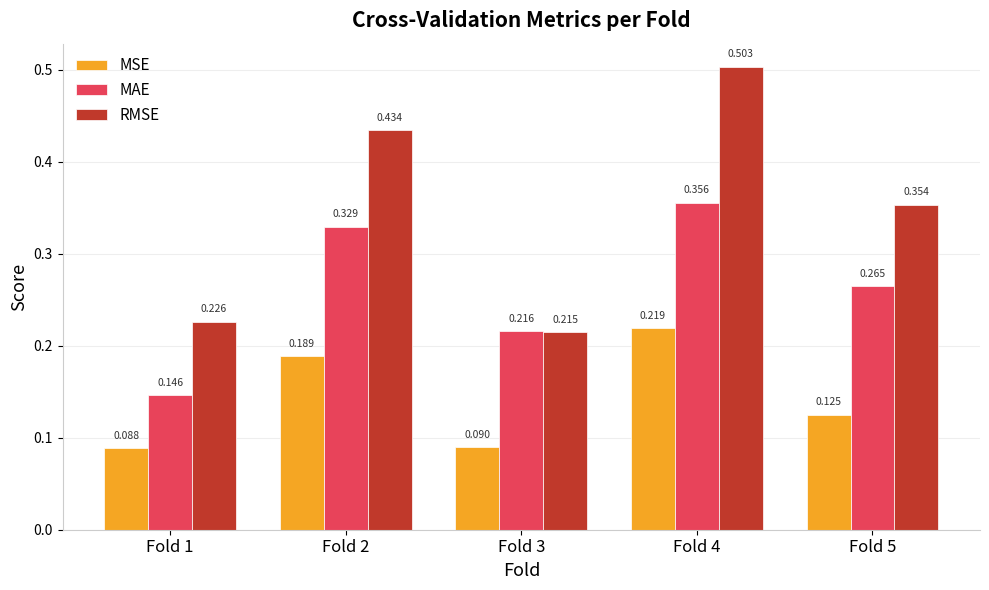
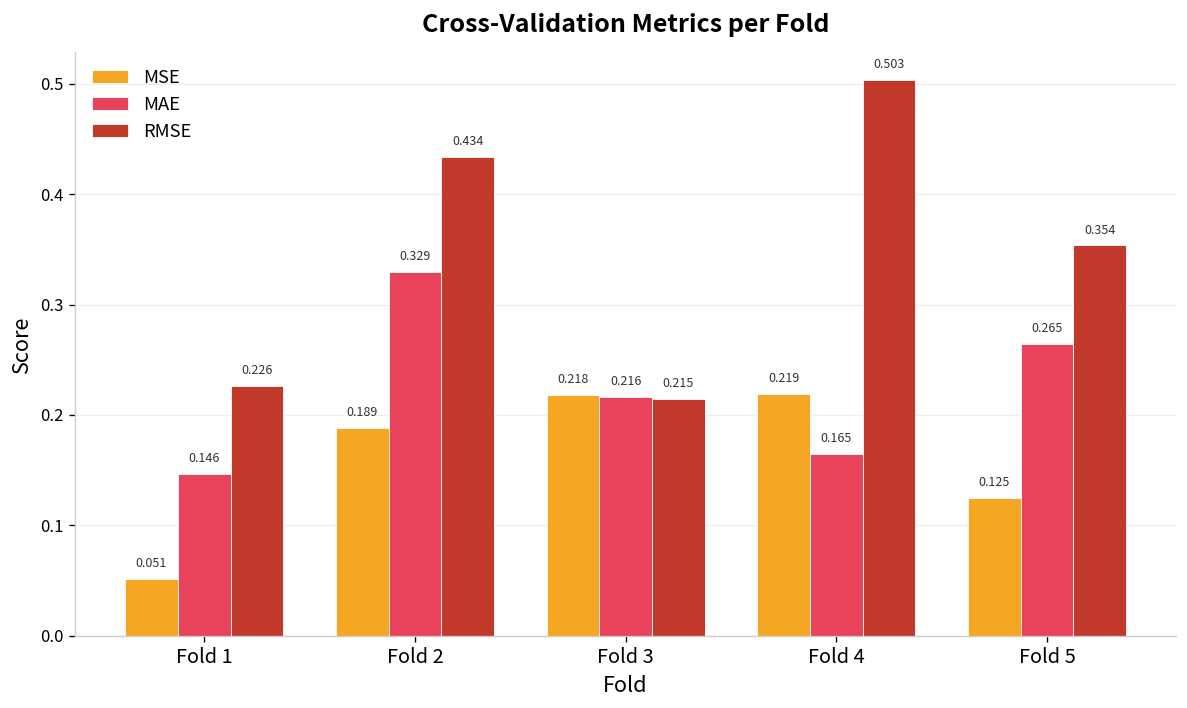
  {
    "MSE": {
-     "Fold 1": 0.088,
+     "Fold 1": 0.051,
      "Fold 2": 0.189,
-     "Fold 3": 0.090,
+     "Fold 3": 0.218,
      "Fold 4": 0.219,
      "Fold 5": 0.125
    },
    "MAE": {
      "Fold 1": 0.146,
      "Fold 2": 0.329,
      "Fold 3": 0.216,
-     "Fold 4": 0.356,
+     "Fold 4": 0.165,
      "Fold 5": 0.265
    },
    "RMSE": {
      "Fold 1": 0.226,
      "Fold 2": 0.434,
      "Fold 3": 0.215,
      "Fold 4": 0.503,
      "Fold 5": 0.354
    }
  }
